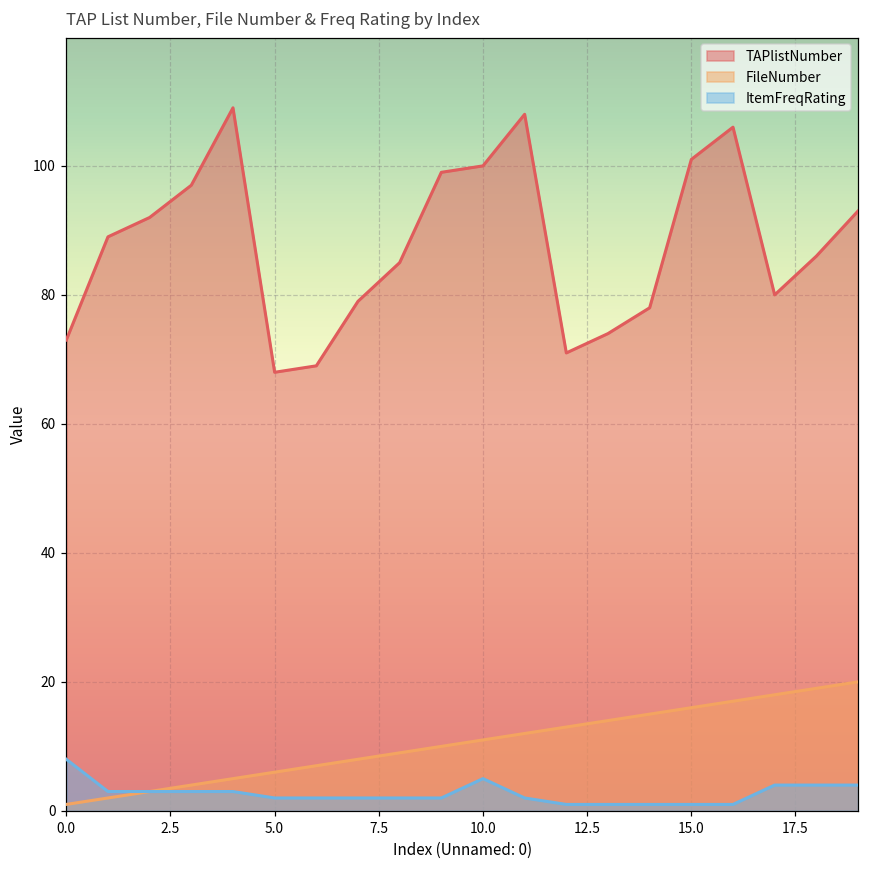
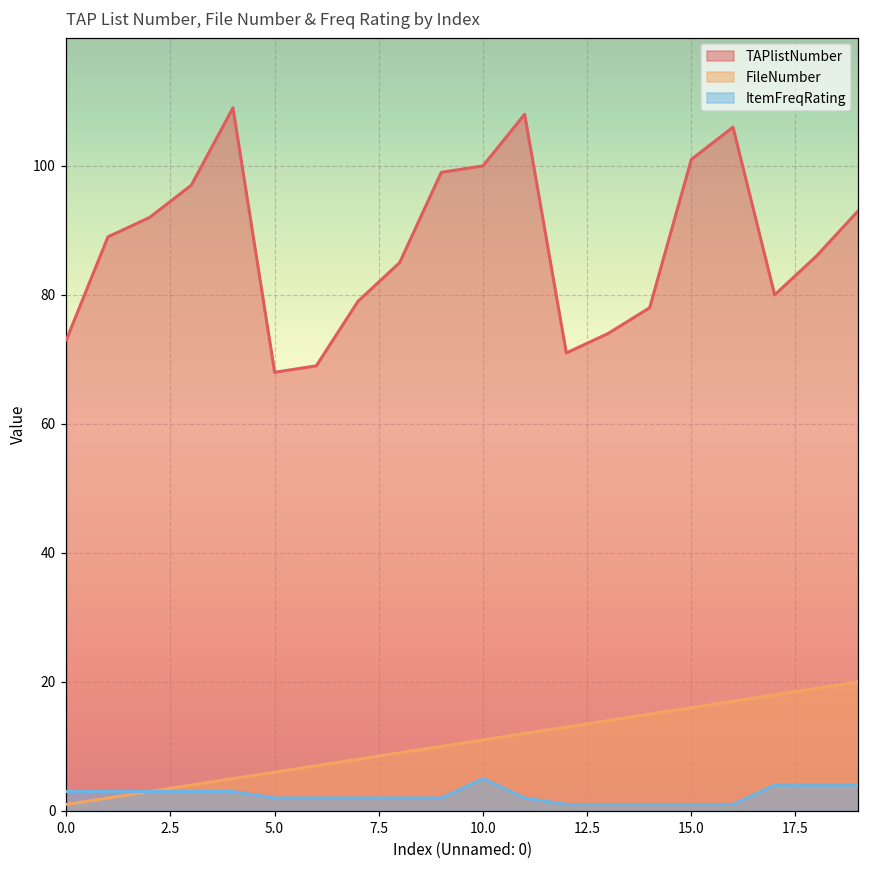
  {
    "ItemFreqRating": {
-     "0.0": 8,
+     "0.0": 3,
      "5.0": 2,
      "10.0": 5,
      "15.0": 1
    }
  }
